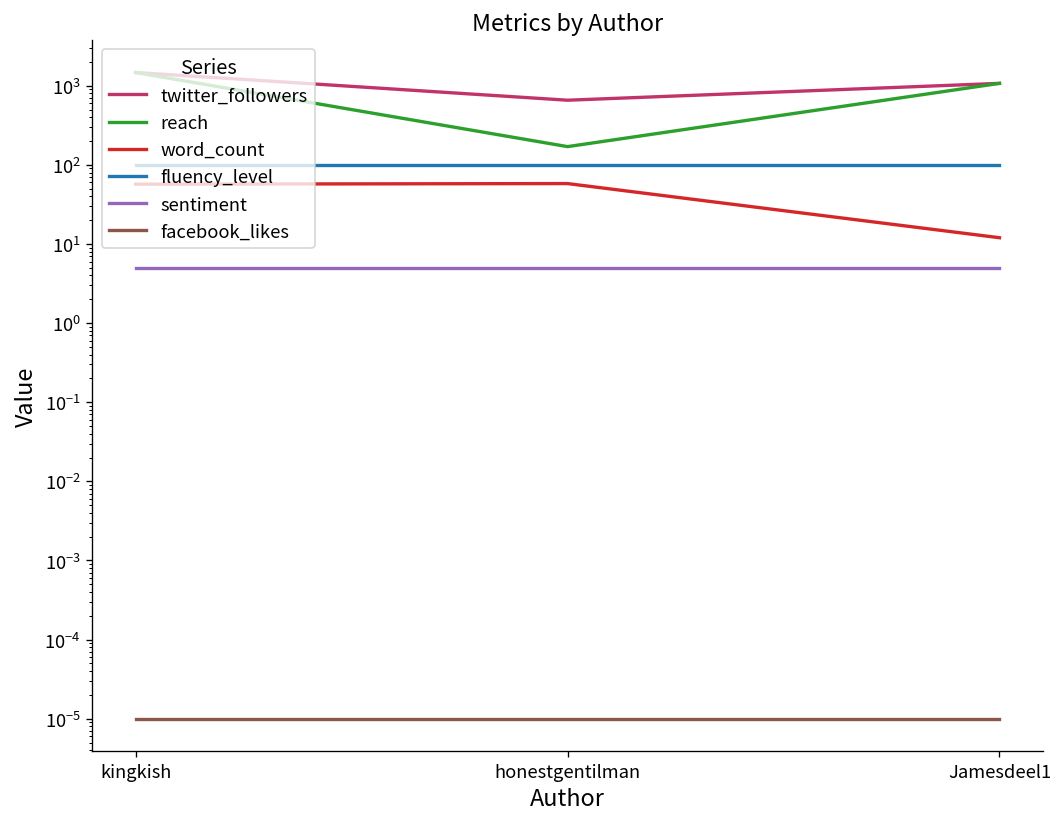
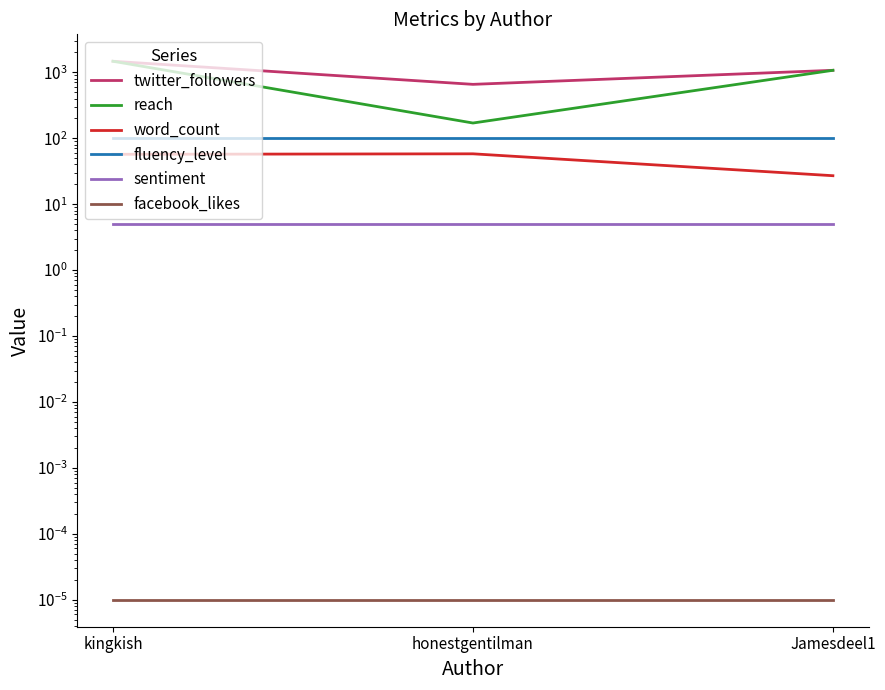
  {
    "twitter_followers": {
      "honestgentilman": 700
    },
    "reach": {
      "honestgentilman": 170
    },
    "word_count": {
      "honestgentilman": 60,
-     "Jamesdeel1": 12
+     "Jamesdeel1": 27
    },
    "fluency_level": {
      "honestgentilman": 100,
      "Jamesdeel1": 100
    },
    "sentiment": {
      "kingkish": 5,
      "honestgentilman": 5,
      "Jamesdeel1": 5
    },
    "facebook_likes": {
      "kingkish": 0.000010,
      "honestgentilman": 0.000010,
      "Jamesdeel1": 0.000010
    }
  }
